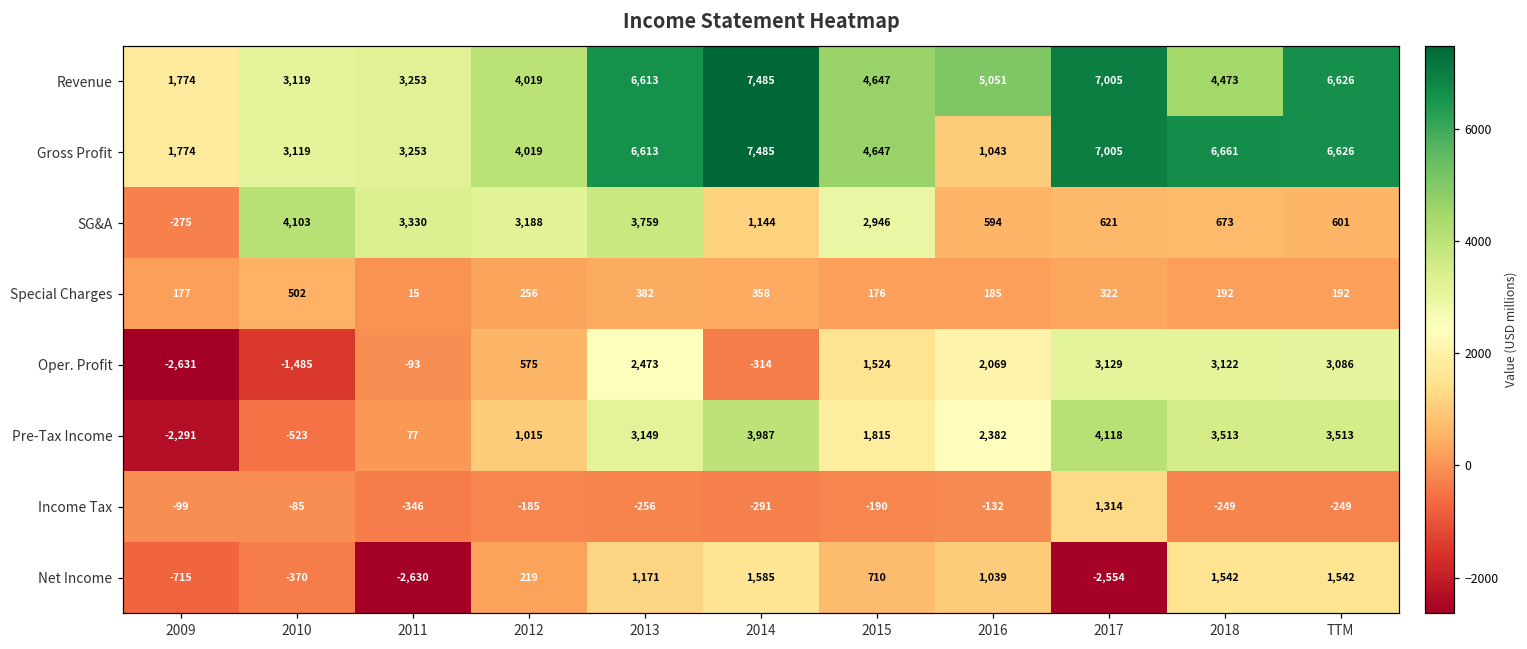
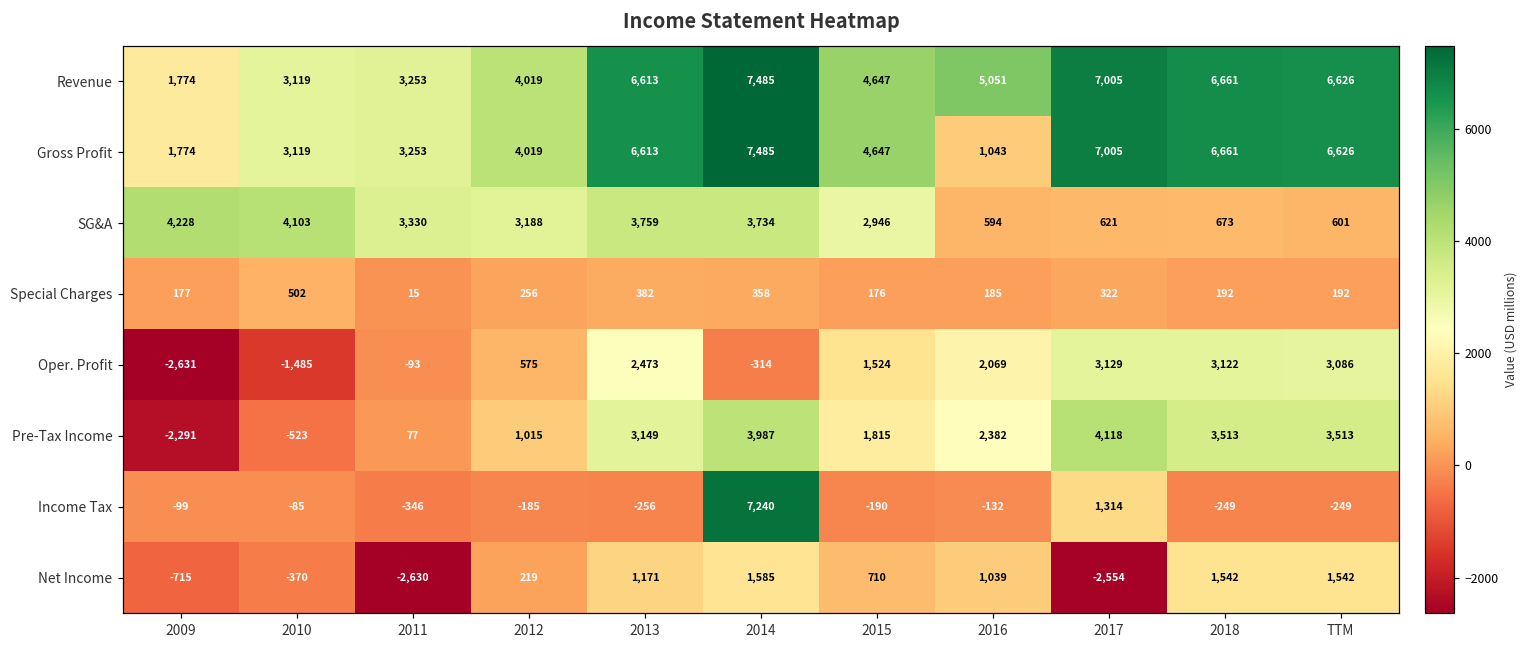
  {
    "Revenue": {
      "2009": "1,774",
      "2010": "3,119",
      "2011": "3,253",
      "2012": "4,019",
      "2013": "6,613",
      "2014": "7,485",
      "2015": "4,647",
      "2016": "5,051",
      "2017": "7,005",
-     "2018": "4,473",
+     "2018": "6,661",
      "TTM": "6,626"
    },
    "Gross Profit": {
      "2009": "1,774",
      "2010": "3,119",
      "2011": "3,253",
      "2012": "4,019",
      "2013": "6,613",
      "2014": "7,485",
      "2015": "4,647",
      "2016": "1,043",
      "2017": "7,005",
      "2018": "6,661",
      "TTM": "6,626"
    },
    "SG&A": {
-     "2009": "-275",
+     "2009": "4,228",
      "2010": "4,103",
      "2011": "3,330",
      "2012": "3,188",
      "2013": "3,759",
-     "2014": "1,144",
+     "2014": "3,734",
      "2015": "2,946",
      "2016": "594",
      "2017": "621",
      "2018": "673",
      "TTM": "601"
    },
    "Special Charges": {
      "2009": "177",
      "2010": "502",
      "2011": "15",
      "2012": "256",
      "2013": "382",
      "2014": "358",
      "2015": "176",
      "2016": "185",
      "2017": "322",
      "2018": "192",
      "TTM": "192"
    },
    "Oper. Profit": {
      "2009": "-2,631",
      "2010": "-1,485",
      "2011": "-93",
      "2012": "575",
      "2013": "2,473",
      "2014": "-314",
      "2015": "1,524",
      "2016": "2,069",
      "2017": "3,129",
      "2018": "3,122",
      "TTM": "3,086"
    },
    "Pre-Tax Income": {
      "2009": "-2,291",
      "2010": "-523",
      "2011": "77",
      "2012": "1,015",
      "2013": "3,149",
      "2014": "3,987",
      "2015": "1,815",
      "2016": "2,382",
      "2017": "4,118",
      "2018": "3,513",
      "TTM": "3,513"
    },
    "Income Tax": {
      "2009": "-99",
      "2010": "-85",
      "2011": "-346",
      "2012": "-185",
      "2013": "-256",
-     "2014": "-291",
+     "2014": "7,240",
      "2015": "-190",
      "2016": "-132",
      "2017": "1,314",
      "2018": "-249",
      "TTM": "-249"
    },
    "Net Income": {
      "2009": "-715",
      "2010": "-370",
      "2011": "-2,630",
      "2012": "219",
      "2013": "1,171",
      "2014": "1,585",
      "2015": "710",
      "2016": "1,039",
      "2017": "-2,554",
      "2018": "1,542",
      "TTM": "1,542"
    }
  }
